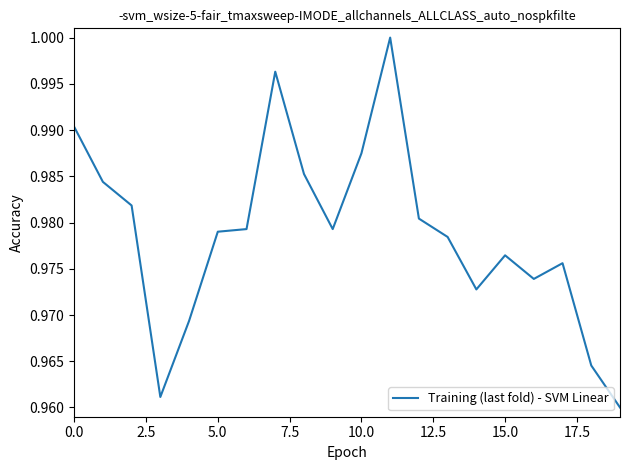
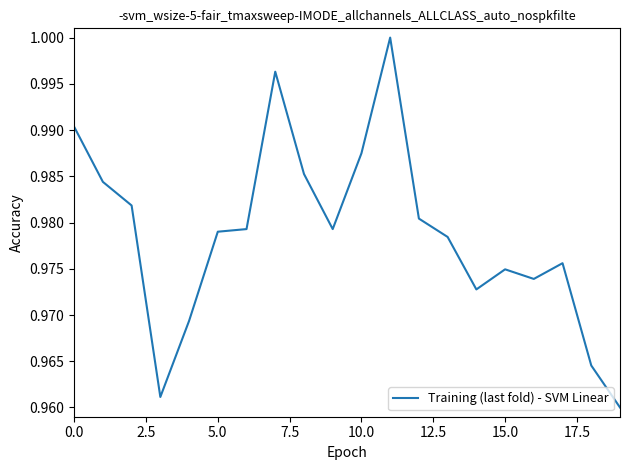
  {
    "0.0": 0.990,
    "5.0": 0.979,
    "10.0": 0.987,
-   "15.0": 0.976
+   "15.0": 0.975
  }
